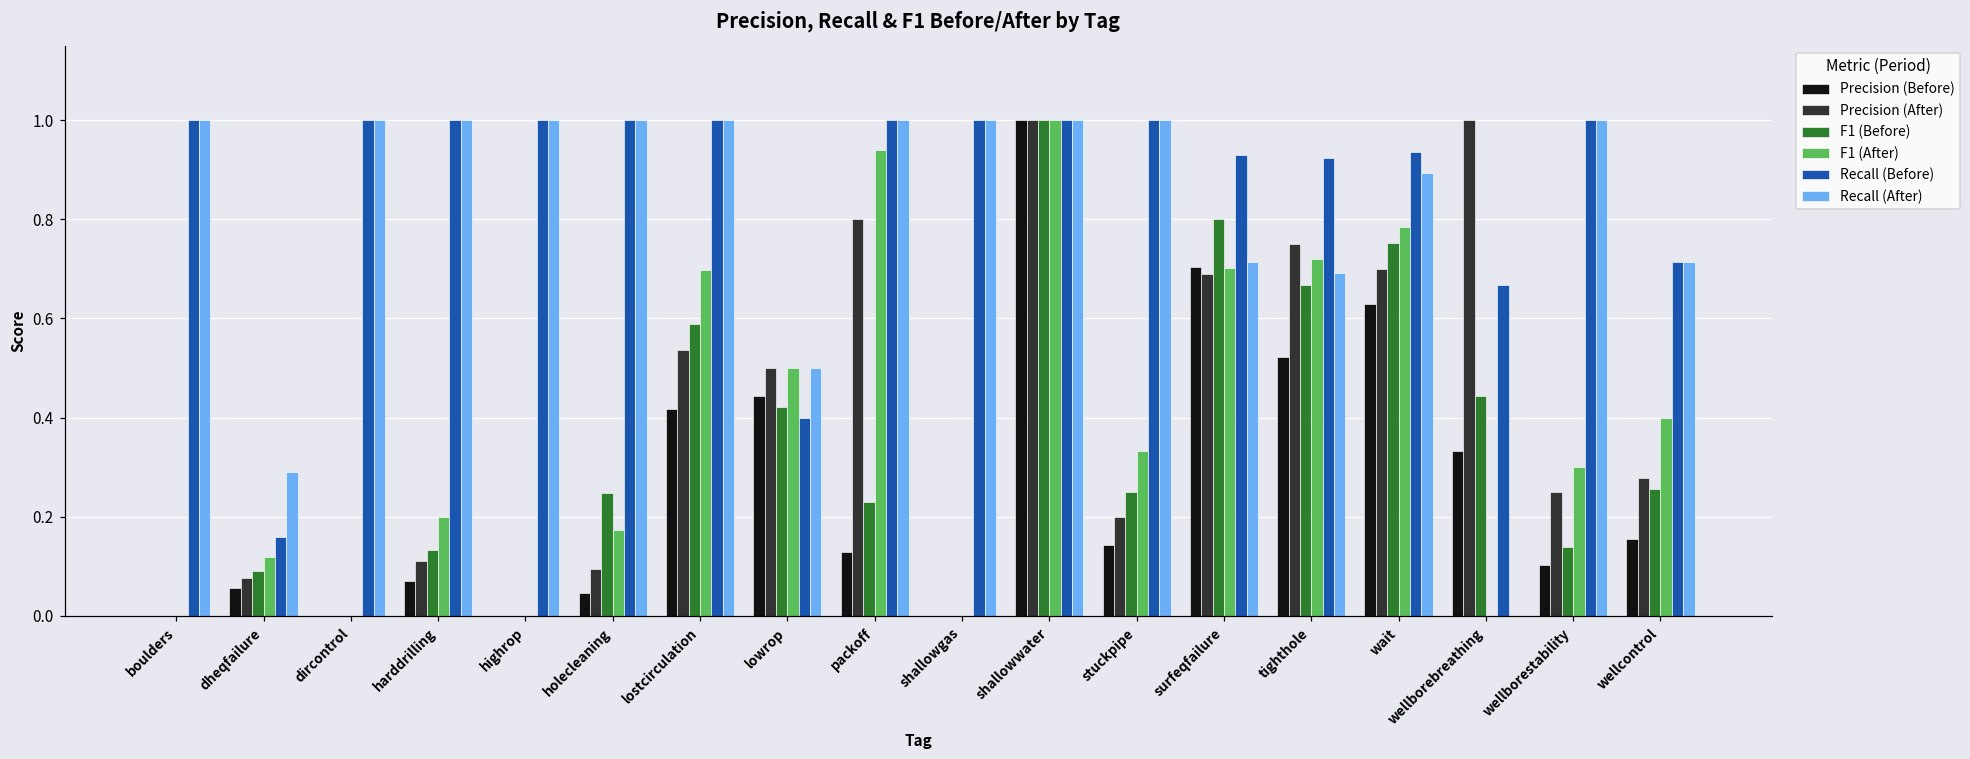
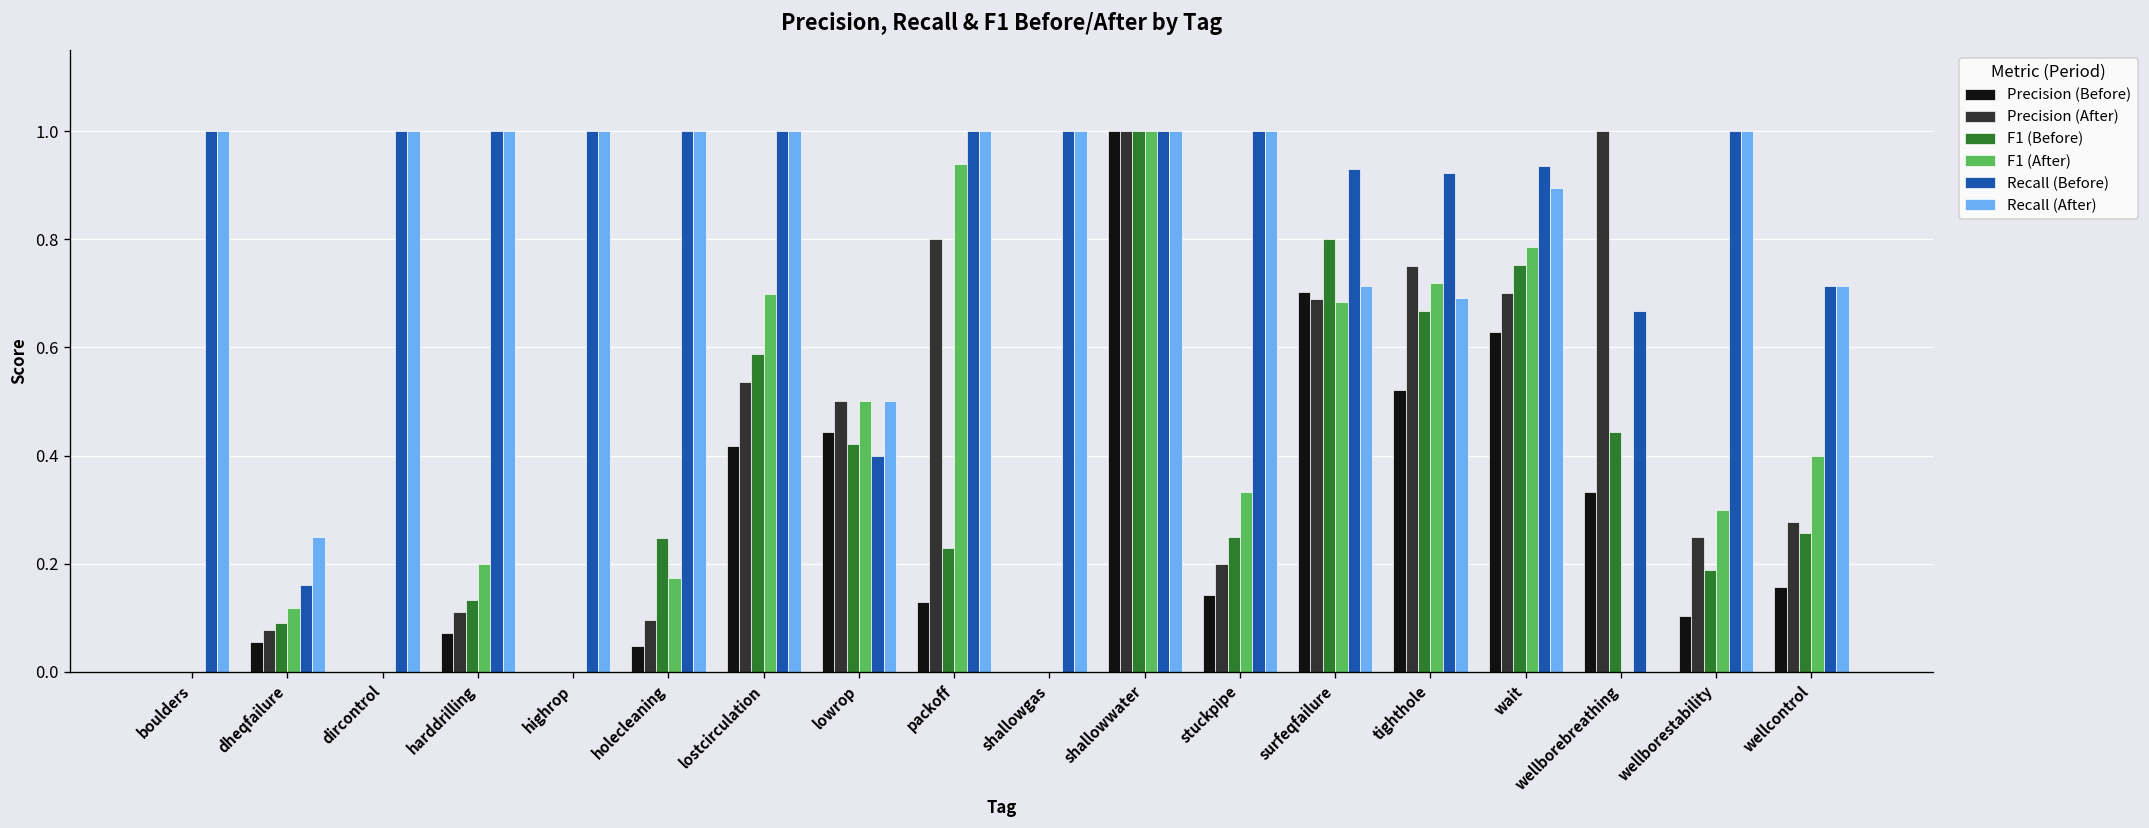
  {
    "F1 (Before)": {
      "boulders": 0.00,
      "dheqfailure": 0.09,
      "dircontrol": 0.00,
      "harddrilling": 0.13,
      "highrop": 0.00,
      "holecleaning": 0.25,
      "lostcirculation": 0.59,
      "lowrop": 0.42,
      "packoff": 0.23,
      "shallowgas": 0.00,
      "shallowwater": 1.00,
      "stuckpipe": 0.25,
      "surfeqfailure": 0.80,
      "tighthole": 0.67,
      "wait": 0.75,
      "wellborebreathing": 0.44,
-     "wellborestability": 0.14,
+     "wellborestability": 0.19,
      "wellcontrol": 0.26
    },
    "F1 (After)": {
      "boulders": 0.00,
      "dheqfailure": 0.12,
      "dircontrol": 0.00,
      "harddrilling": 0.20,
      "highrop": 0.00,
      "holecleaning": 0.17,
      "lostcirculation": 0.70,
      "lowrop": 0.50,
      "packoff": 0.94,
      "shallowgas": 0.00,
      "shallowwater": 1.00,
      "stuckpipe": 0.33,
-     "surfeqfailure": 0.70,
+     "surfeqfailure": 0.68,
      "tighthole": 0.72,
      "wait": 0.79,
      "wellborebreathing": 0.00,
      "wellborestability": 0.30,
      "wellcontrol": 0.40
    },
    "Recall (Before)": {
      "boulders": 1.00,
      "dheqfailure": 0.16,
      "dircontrol": 1.00,
      "harddrilling": 1.00,
      "highrop": 1.00,
      "holecleaning": 1.00,
      "lostcirculation": 1.00,
      "lowrop": 0.40,
      "packoff": 1.00,
      "shallowgas": 1.00,
      "shallowwater": 1.00,
      "stuckpipe": 1.00,
      "surfeqfailure": 0.93,
      "tighthole": 0.92,
      "wait": 0.94,
      "wellborebreathing": 0.67,
      "wellborestability": 1.00,
      "wellcontrol": 0.71
    },
    "Recall (After)": {
      "boulders": 1.00,
-     "dheqfailure": 0.29,
+     "dheqfailure": 0.25,
      "dircontrol": 1.00,
      "harddrilling": 1.00,
      "highrop": 1.00,
      "holecleaning": 1.00,
      "lostcirculation": 1.00,
      "lowrop": 0.50,
      "packoff": 1.00,
      "shallowgas": 1.00,
      "shallowwater": 1.00,
      "stuckpipe": 1.00,
      "surfeqfailure": 0.71,
      "tighthole": 0.69,
      "wait": 0.89,
      "wellborebreathing": 0.00,
      "wellborestability": 1.00,
      "wellcontrol": 0.71
    }
  }
